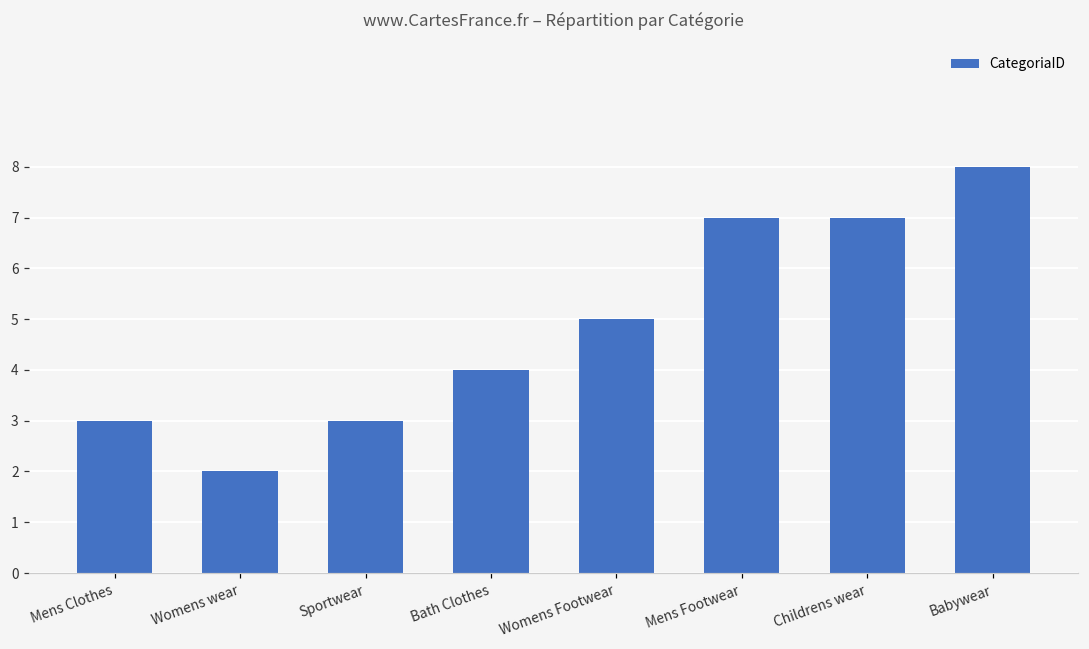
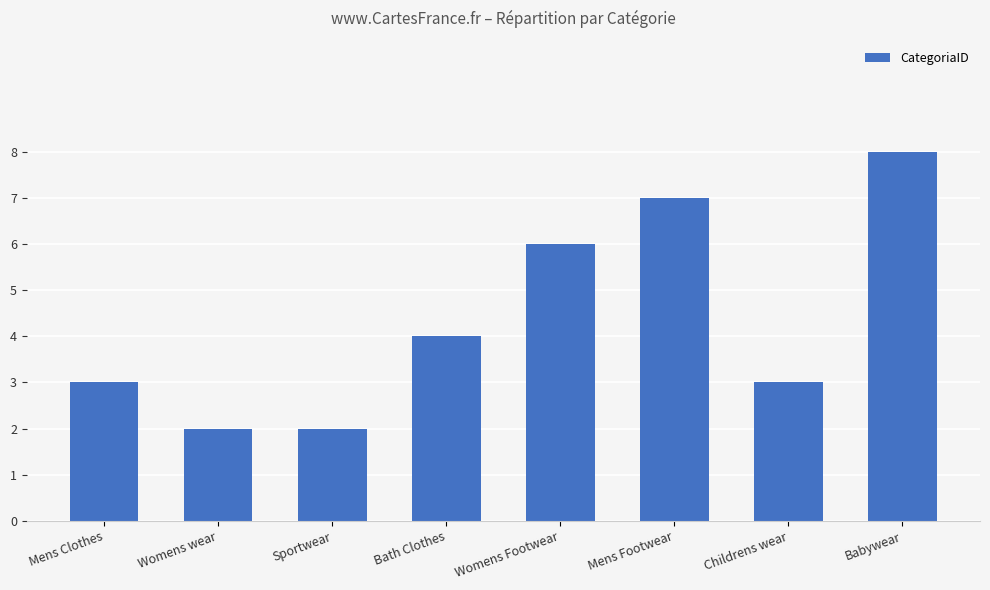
  {
    "Mens Clothes": 3,
    "Womens wear": 2,
-   "Sportwear": 3,
+   "Sportwear": 2,
    "Bath Clothes": 4,
-   "Womens Footwear": 5,
+   "Womens Footwear": 6,
    "Mens Footwear": 7,
-   "Childrens wear": 7,
+   "Childrens wear": 3,
    "Babywear": 8
  }
